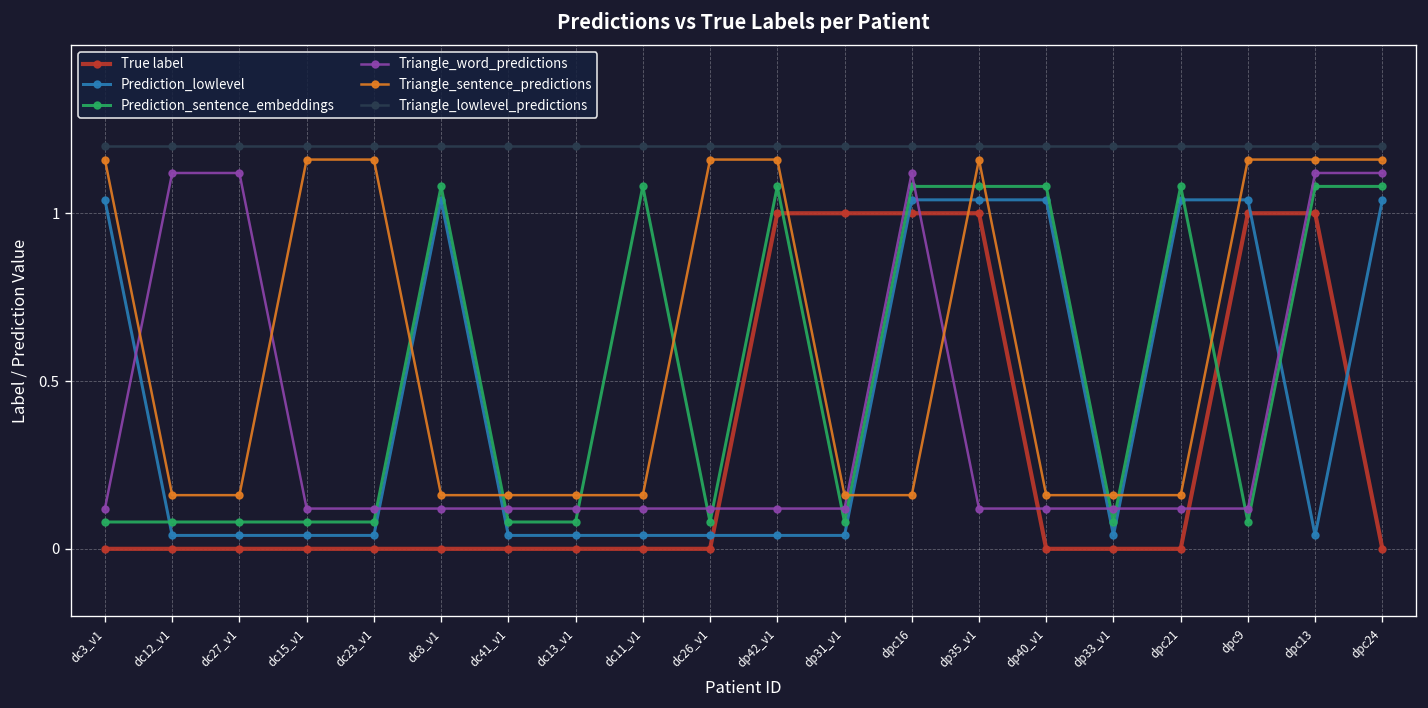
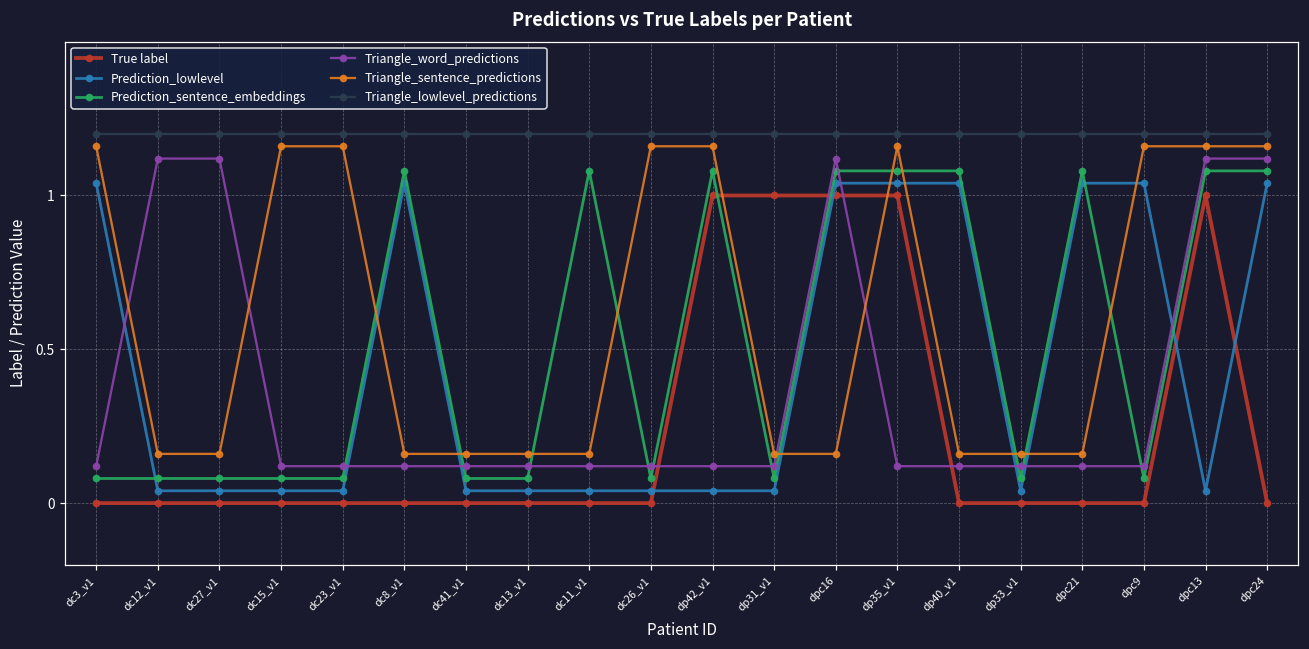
  {
    "True label": {
      "dc3_v1": 0,
      "dc12_v1": 0,
      "dc27_v1": 0,
      "dc15_v1": 0,
      "dc23_v1": 0,
      "dc8_v1": 0,
      "dc41_v1": 0,
      "dc13_v1": 0,
      "dc11_v1": 0,
      "dc26_v1": 0,
      "dp42_v1": 1,
      "dp31_v1": 1,
      "dpc16": 1,
      "dp35_v1": 1,
      "dp40_v1": 0,
      "dp33_v1": 0,
      "dpc21": 0,
-     "dpc9": 1,
+     "dpc9": 0,
      "dpc13": 1,
      "dpc24": 0
    },
    "Prediction_lowlevel": {
      "dc3_v1": 1.04,
      "dc12_v1": 0.04,
      "dc27_v1": 0.04,
      "dc15_v1": 0.04,
      "dc23_v1": 0.04,
      "dc8_v1": 1.04,
      "dc41_v1": 0.04,
      "dc13_v1": 0.04,
      "dc11_v1": 0.04,
      "dc26_v1": 0.04,
      "dp42_v1": 0.04,
      "dp31_v1": 0.04,
      "dpc16": 1.04,
      "dp35_v1": 1.04,
      "dp40_v1": 1.04,
      "dp33_v1": 0.04,
      "dpc21": 1.04,
      "dpc9": 1.04,
      "dpc13": 0.04,
      "dpc24": 1.04
    },
    "Prediction_sentence_embeddings": {
      "dc3_v1": 0.08,
      "dc12_v1": 0.08,
      "dc27_v1": 0.08,
      "dc15_v1": 0.08,
      "dc23_v1": 0.08,
      "dc8_v1": 1.08,
      "dc41_v1": 0.08,
      "dc13_v1": 0.08,
      "dc11_v1": 1.08,
      "dc26_v1": 0.08,
      "dp42_v1": 1.08,
      "dp31_v1": 0.08,
      "dpc16": 1.08,
      "dp35_v1": 1.08,
      "dp40_v1": 1.08,
      "dp33_v1": 0.08,
      "dpc21": 1.08,
      "dpc9": 0.08,
      "dpc13": 1.08,
      "dpc24": 1.08
    },
    "Triangle_word_predictions": {
      "dc3_v1": 0.12,
      "dc12_v1": 1.12,
      "dc27_v1": 1.12,
      "dc15_v1": 0.12,
      "dc23_v1": 0.12,
      "dc8_v1": 0.12,
      "dc41_v1": 0.12,
      "dc13_v1": 0.12,
      "dc11_v1": 0.12,
      "dc26_v1": 0.12,
      "dp42_v1": 0.12,
      "dp31_v1": 0.12,
      "dpc16": 1.12,
      "dp35_v1": 0.12,
      "dp40_v1": 0.12,
      "dp33_v1": 0.12,
      "dpc21": 0.12,
      "dpc9": 0.12,
      "dpc13": 1.12,
      "dpc24": 1.12
    },
    "Triangle_sentence_predictions": {
      "dc3_v1": 1.16,
      "dc12_v1": 0.16,
      "dc27_v1": 0.16,
      "dc15_v1": 1.16,
      "dc23_v1": 1.16,
      "dc8_v1": 0.16,
      "dc41_v1": 0.16,
      "dc13_v1": 0.16,
      "dc11_v1": 0.16,
      "dc26_v1": 1.16,
      "dp42_v1": 1.16,
      "dp31_v1": 0.16,
      "dpc16": 0.16,
      "dp35_v1": 1.16,
      "dp40_v1": 0.16,
      "dp33_v1": 0.16,
      "dpc21": 0.16,
      "dpc9": 1.16,
      "dpc13": 1.16,
      "dpc24": 1.16
    },
    "Triangle_lowlevel_predictions": {
      "dc3_v1": 1.20,
      "dc12_v1": 1.20,
      "dc27_v1": 1.20,
      "dc15_v1": 1.20,
      "dc23_v1": 1.20,
      "dc8_v1": 1.20,
      "dc41_v1": 1.20,
      "dc13_v1": 1.20,
      "dc11_v1": 1.20,
      "dc26_v1": 1.20,
      "dp42_v1": 1.20,
      "dp31_v1": 1.20,
      "dpc16": 1.20,
      "dp35_v1": 1.20,
      "dp40_v1": 1.20,
      "dp33_v1": 1.20,
      "dpc21": 1.20,
      "dpc9": 1.20,
      "dpc13": 1.20,
      "dpc24": 1.20
    }
  }
